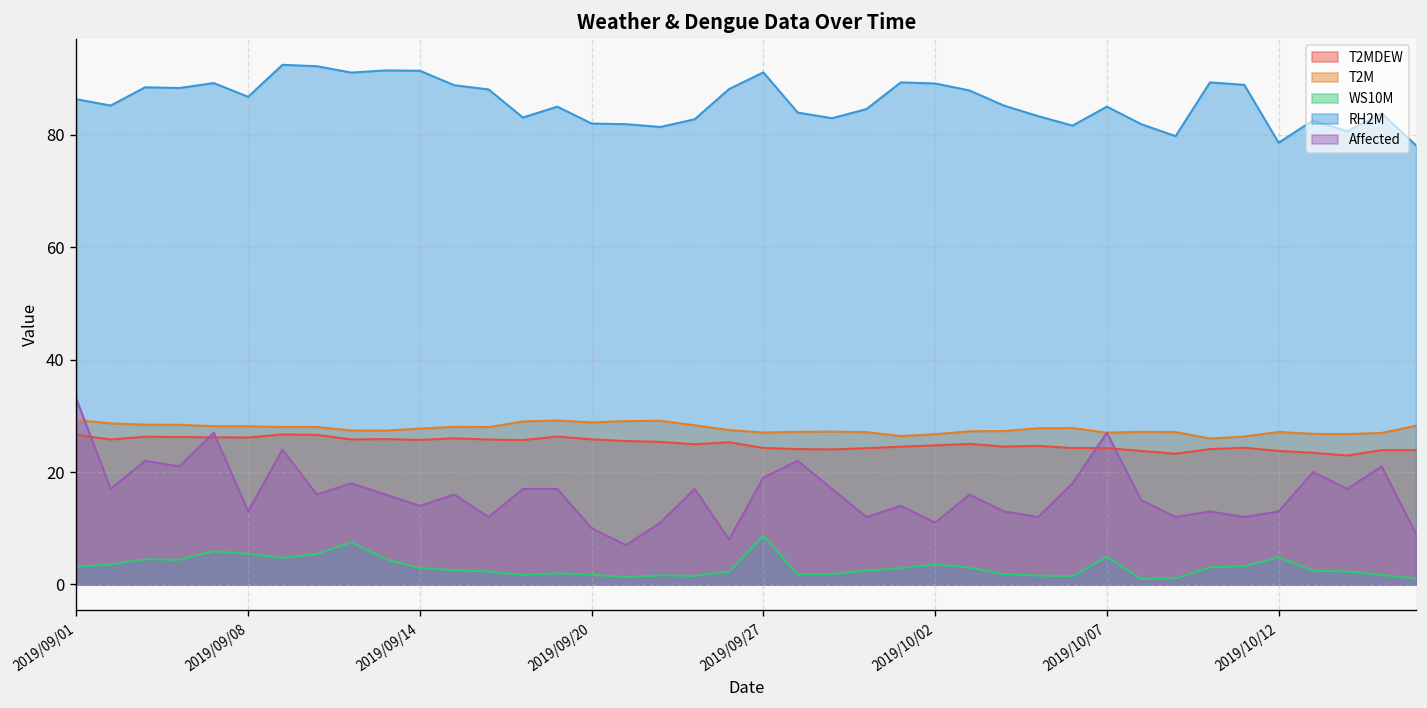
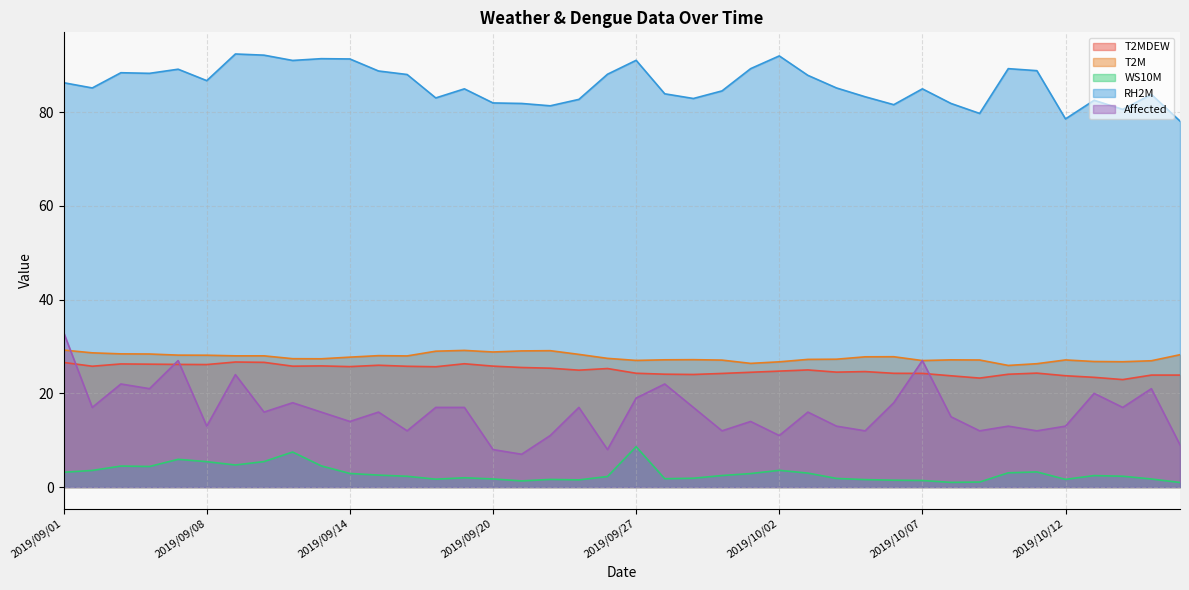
  {
    "WS10M": {
      "2019/09/01": 3,
      "2019/09/08": 5,
      "2019/09/14": 3,
      "2019/09/20": 2,
      "2019/09/27": 9,
      "2019/10/02": 4,
-     "2019/10/07": 5,
-     "2019/10/12": 5
+     "2019/10/07": 1,
+     "2019/10/12": 2
    },
    "RH2M": {
      "2019/09/01": 86,
      "2019/09/08": 87,
      "2019/09/14": 91,
      "2019/09/20": 82,
      "2019/09/27": 91,
-     "2019/10/02": 89,
+     "2019/10/02": 92,
      "2019/10/07": 85,
      "2019/10/12": 79
    },
    "Affected": {
      "2019/09/01": 33,
      "2019/09/08": 13,
      "2019/09/14": 14,
-     "2019/09/20": 10,
+     "2019/09/20": 8,
      "2019/09/27": 19,
      "2019/10/02": 11,
      "2019/10/12": 13
    }
  }
